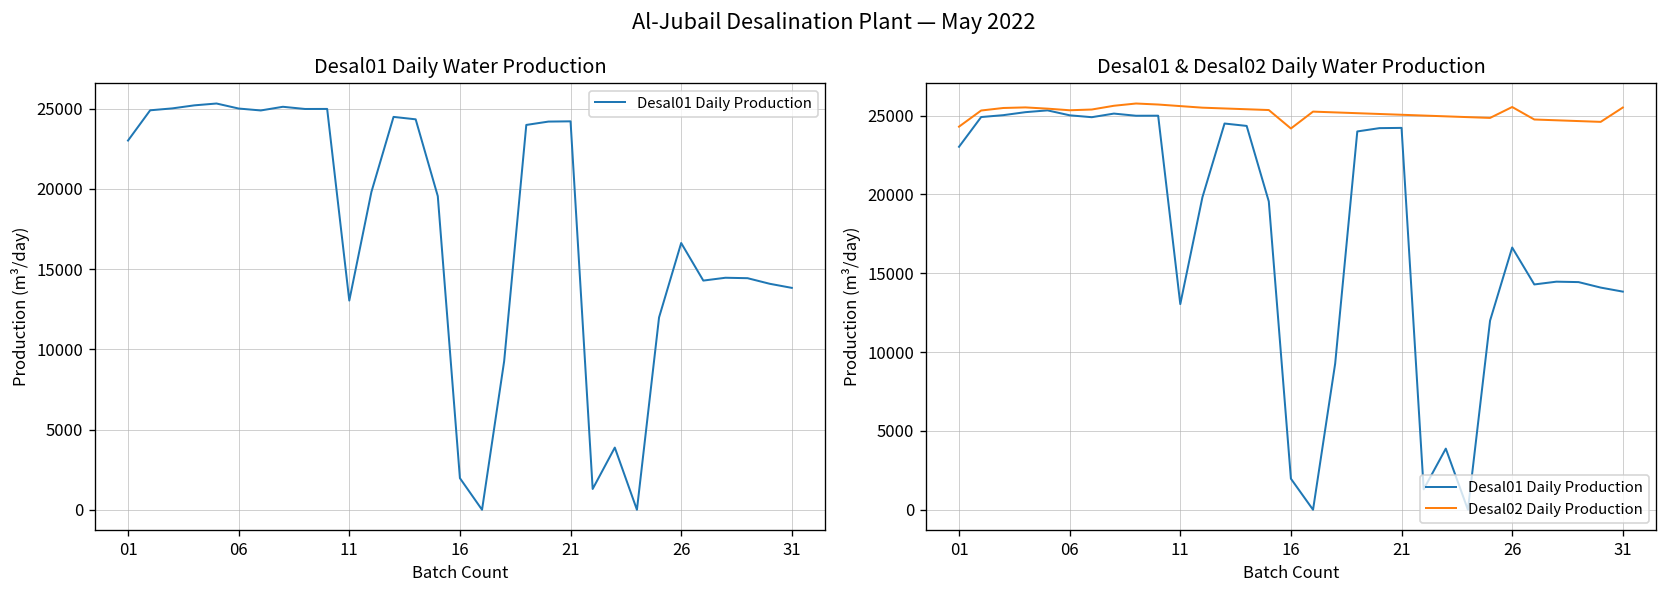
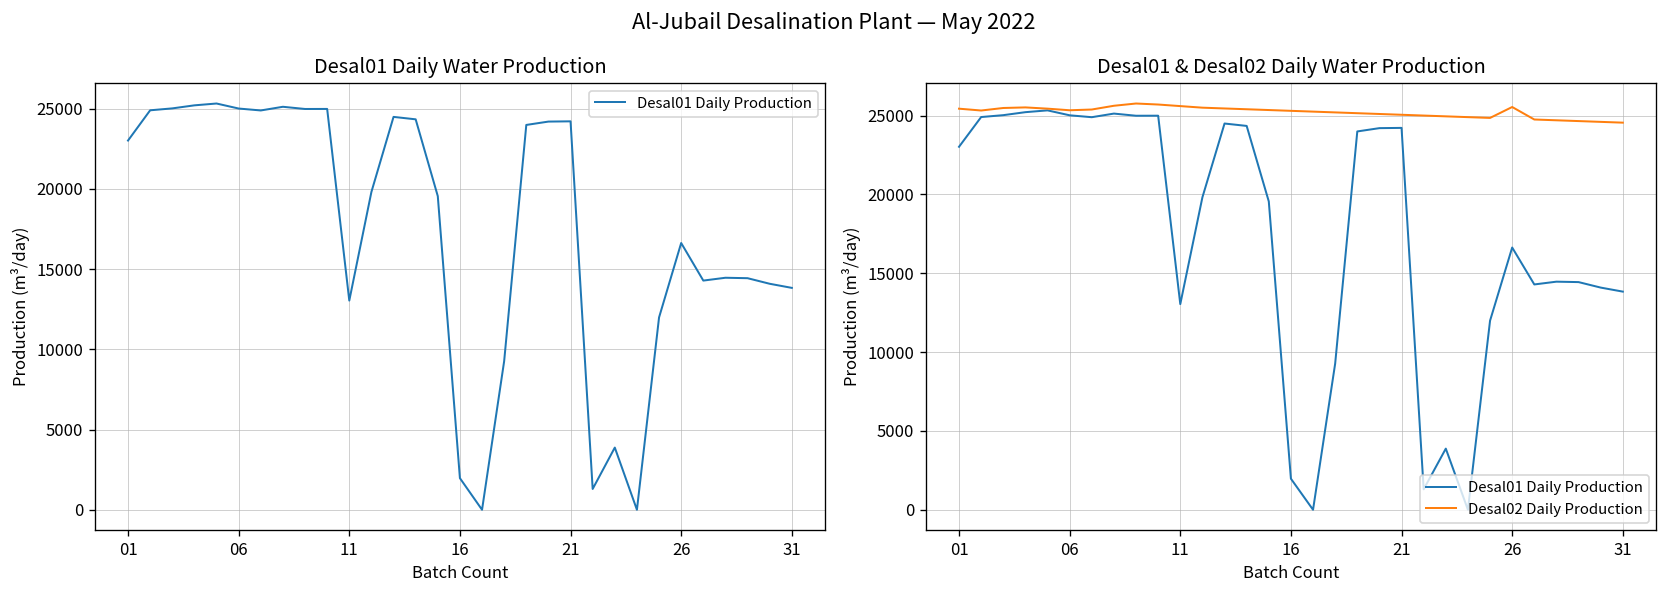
  {
    "Desal01 Daily Water Production": {
      "01": 23000,
      "06": 25000,
      "11": 13000,
      "16": 2000,
      "21": 24200,
      "26": 16600,
      "31": 13800
    },
    "Desal01 & Desal02 Daily Water Production": {
      "Desal01 Daily Production": {
        "01": 23000,
        "06": 25000,
        "11": 13000,
        "16": 2000,
        "21": 24200,
        "26": 16600,
        "31": 13800
      },
      "Desal02 Daily Production": {
-       "01": 24300,
+       "01": 25400,
        "06": 25300,
        "11": 25600,
-       "16": 24200,
+       "16": 25300,
        "21": 25100,
        "26": 25500,
-       "31": 25500
+       "31": 24600
      }
    }
  }
